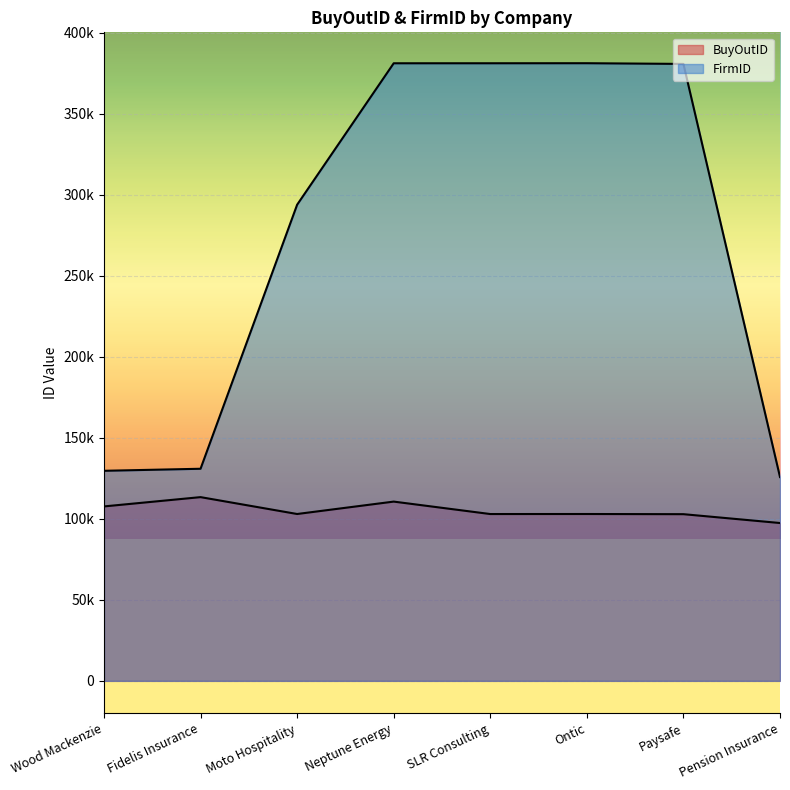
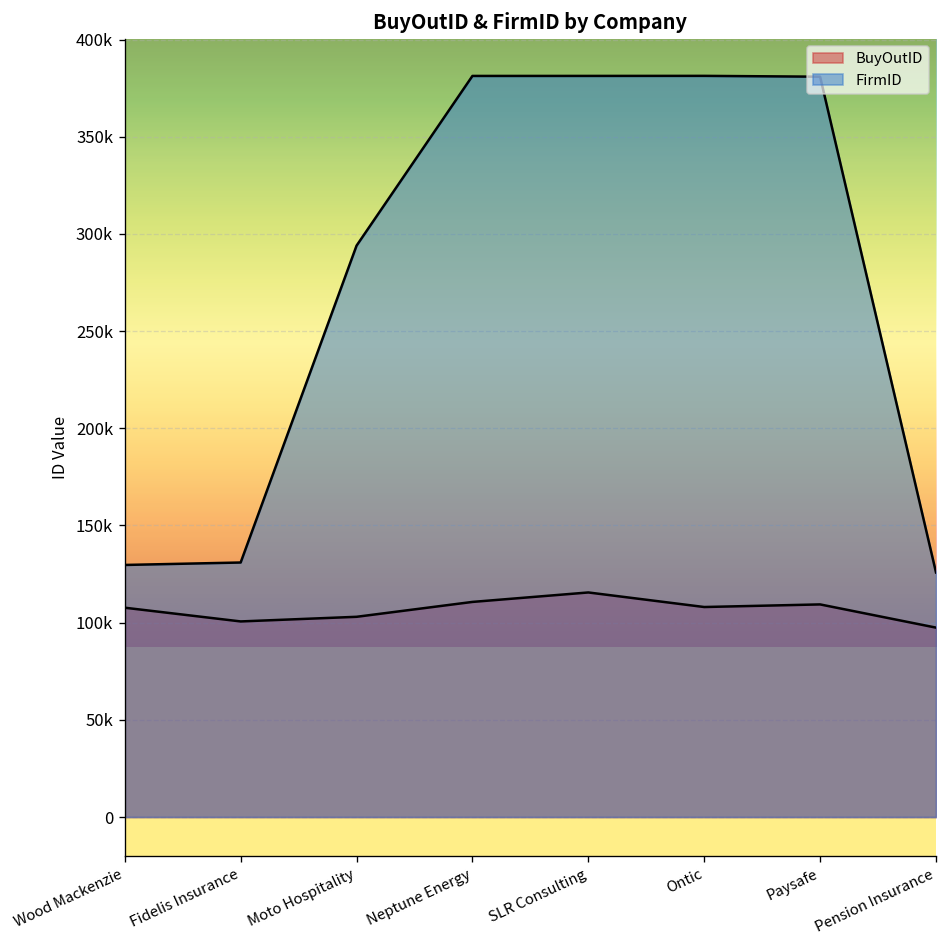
  {
    "BuyOutID": {
      "Wood Mackenzie": 108000,
-     "Fidelis Insurance": 113000,
+     "Fidelis Insurance": 101000,
      "Moto Hospitality": 103000,
      "Neptune Energy": 111000,
-     "SLR Consulting": 103000,
-     "Ontic": 103000,
-     "Paysafe": 103000,
+     "SLR Consulting": 116000,
+     "Ontic": 108000,
+     "Paysafe": 109000,
      "Pension Insurance": 97000
    },
    "FirmID": {
      "Wood Mackenzie": 130000,
      "Fidelis Insurance": 131000,
      "Moto Hospitality": 294000,
      "Neptune Energy": 381000,
      "SLR Consulting": 381000,
      "Ontic": 381000,
      "Pension Insurance": 126000
    }
  }
